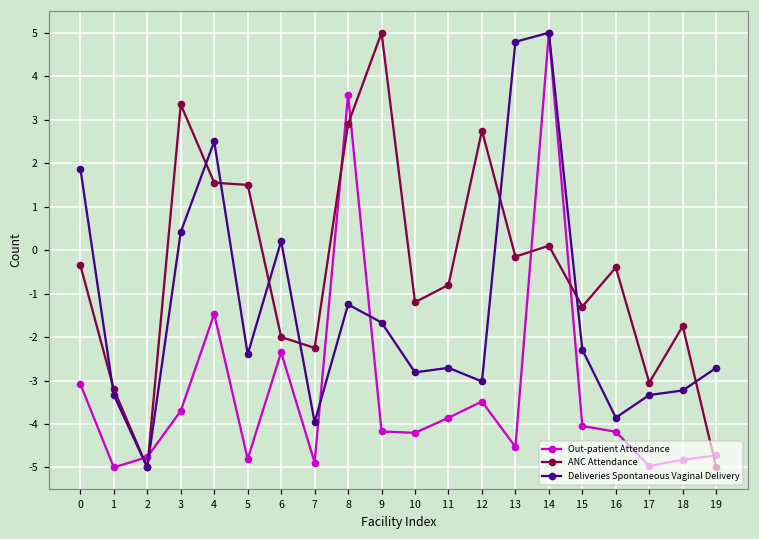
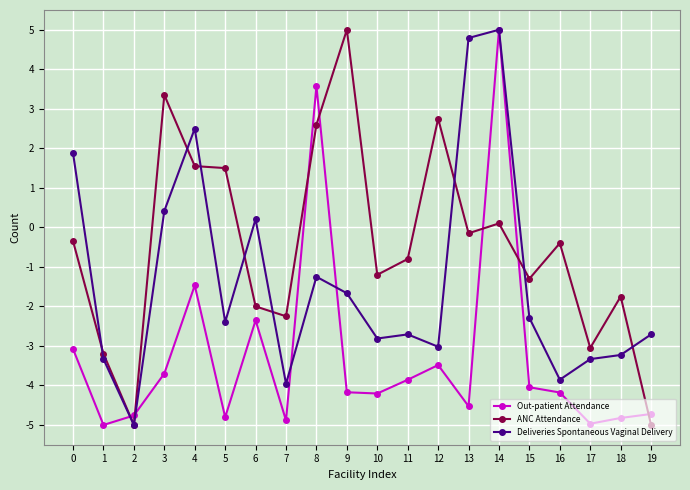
  {
    "Out-patient Attendance": {
      "0": -3.1,
      "1": -5.0,
      "2": -4.8,
      "3": -3.7,
      "4": -1.5,
      "5": -4.8,
      "6": -2.4,
      "7": -4.9,
      "8": 3.6,
      "9": -4.2,
      "10": -4.2,
      "11": -3.9,
      "12": -3.5,
      "13": -4.5,
      "15": -4.0,
      "16": -4.2
    },
    "ANC Attendance": {
      "0": -0.3,
      "1": -3.2,
      "3": 3.3,
      "4": 1.6,
      "5": 1.5,
      "6": -2.0,
      "7": -2.3,
-     "8": 2.9,
+     "8": 2.6,
      "9": 5.0,
      "10": -1.2,
      "11": -0.8,
      "12": 2.8,
      "13": -0.2,
      "14": 0.1,
      "15": -1.3,
      "16": -0.4,
      "17": -3.1,
      "18": -1.8
    },
    "Deliveries Spontaneous Vaginal Delivery": {
      "0": 1.9,
      "1": -3.3,
      "3": 0.4,
      "4": 2.5,
      "5": -2.4,
      "6": 0.2,
      "7": -4.0,
      "8": -1.3,
      "9": -1.7,
      "10": -2.8,
      "11": -2.7,
      "12": -3.0,
      "13": 4.8,
      "15": -2.3,
      "16": -3.9,
      "17": -3.3,
      "18": -3.2,
      "19": -2.7
    }
  }
